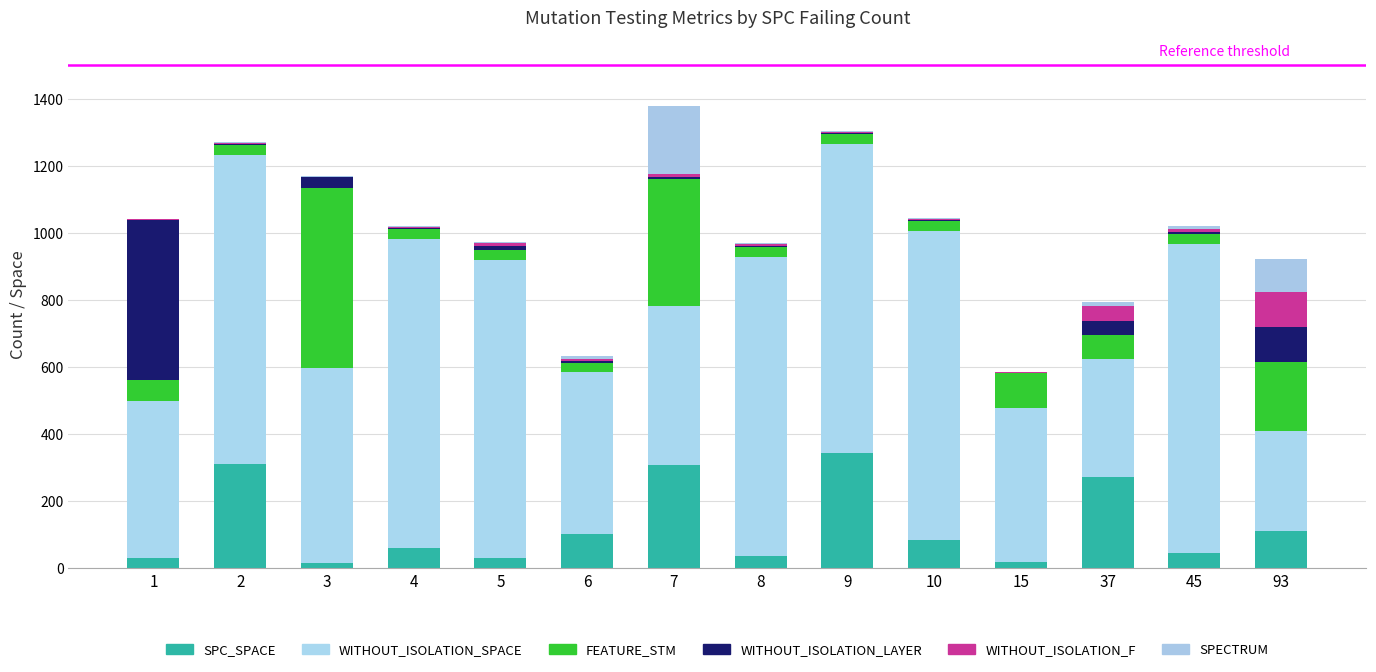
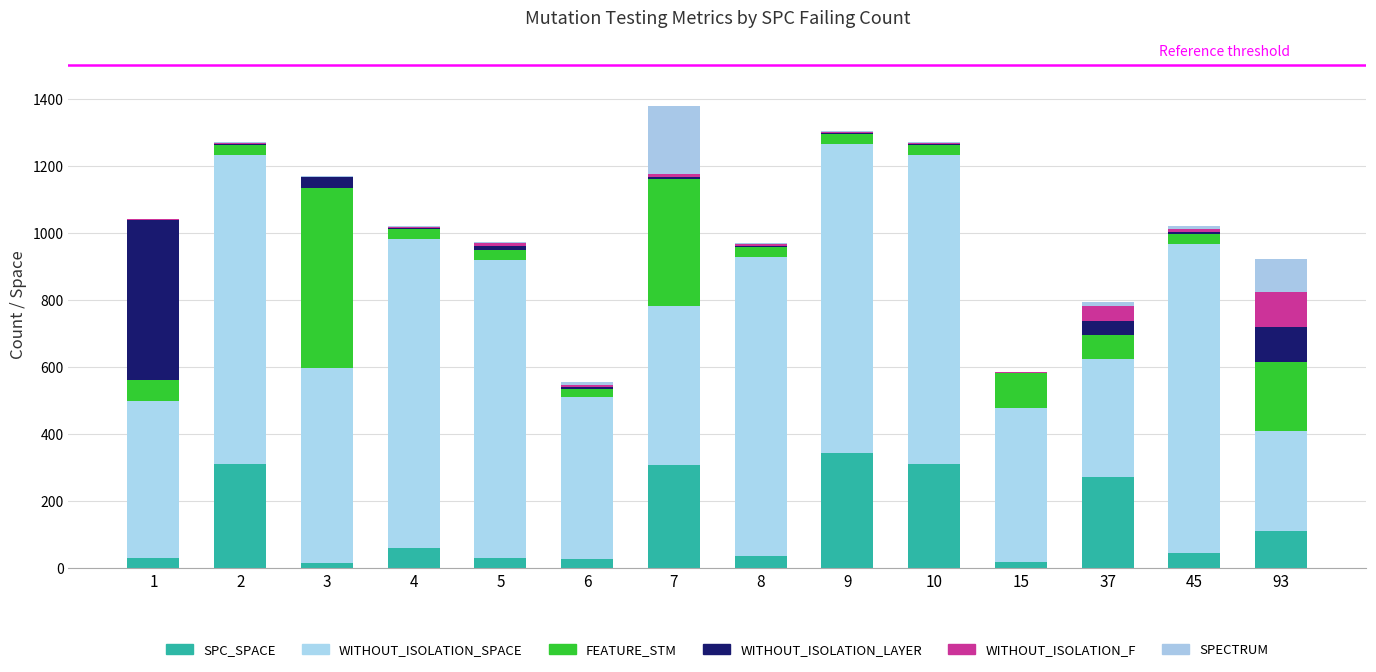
  {
    "SPC_SPACE": {
      "1": 30,
      "2": 310,
      "3": 20,
      "4": 60,
      "5": 30,
-     "6": 100,
+     "6": 30,
      "7": 310,
      "8": 40,
      "9": 350,
-     "10": 90,
+     "10": 310,
      "15": 20,
      "37": 270,
      "45": 50,
      "93": 110
    },
    "FEATURE_STM": {
      "1": 60,
      "2": 30,
      "3": 540,
      "4": 30,
      "5": 30,
      "6": 30,
      "7": 380,
      "8": 30,
      "9": 30,
      "10": 30,
      "15": 110,
      "37": 70,
      "45": 30,
      "93": 210
    },
    "WITHOUT_ISOLATION_LAYER": {
      "1": 480,
      "3": 30,
      "5": 10,
      "7": 10,
      "37": 40,
      "45": 10,
      "93": 100
    },
    "WITHOUT_ISOLATION_F": {
      "5": 10,
      "7": 10,
      "37": 40,
      "45": 10,
      "93": 100
    }
  }
